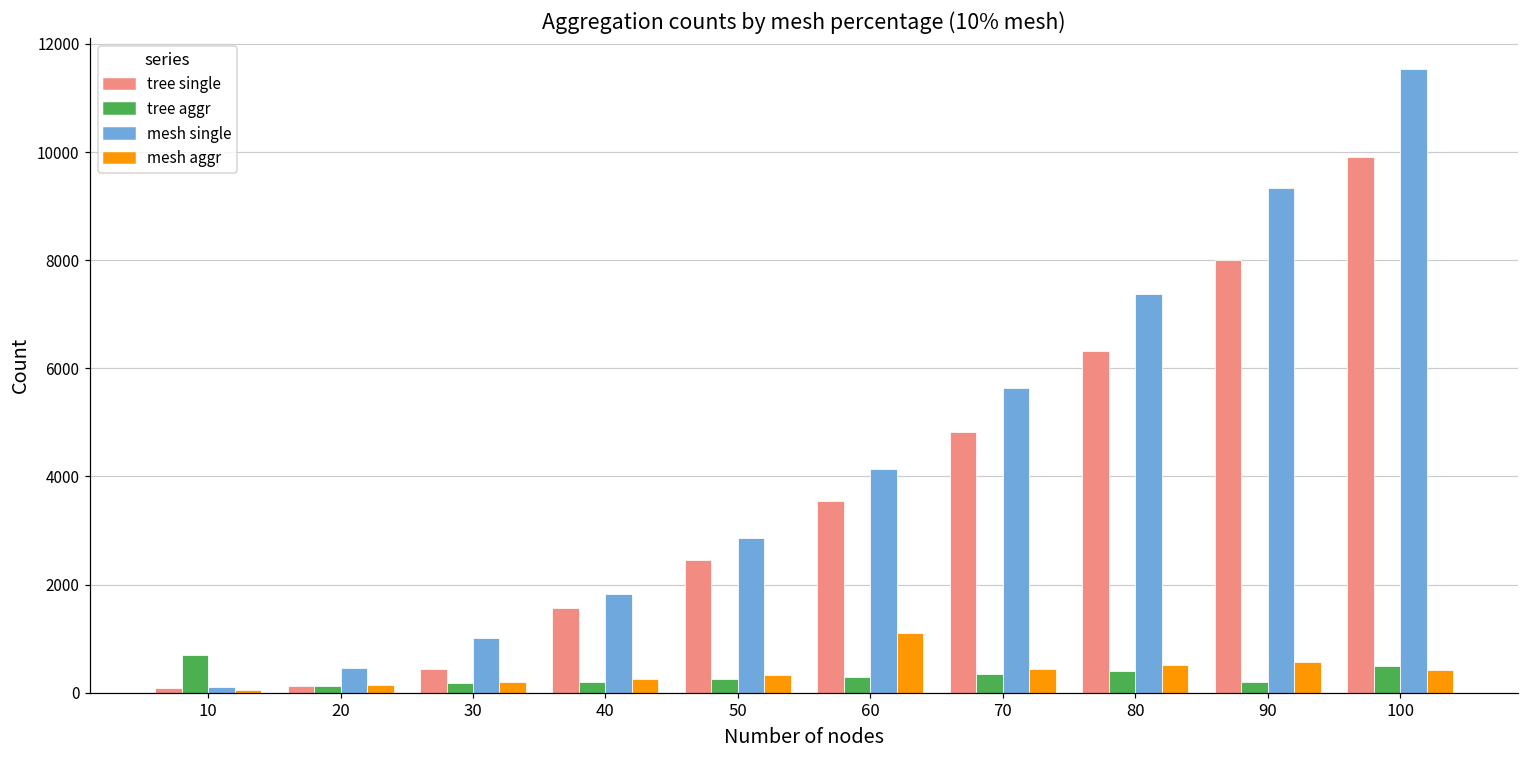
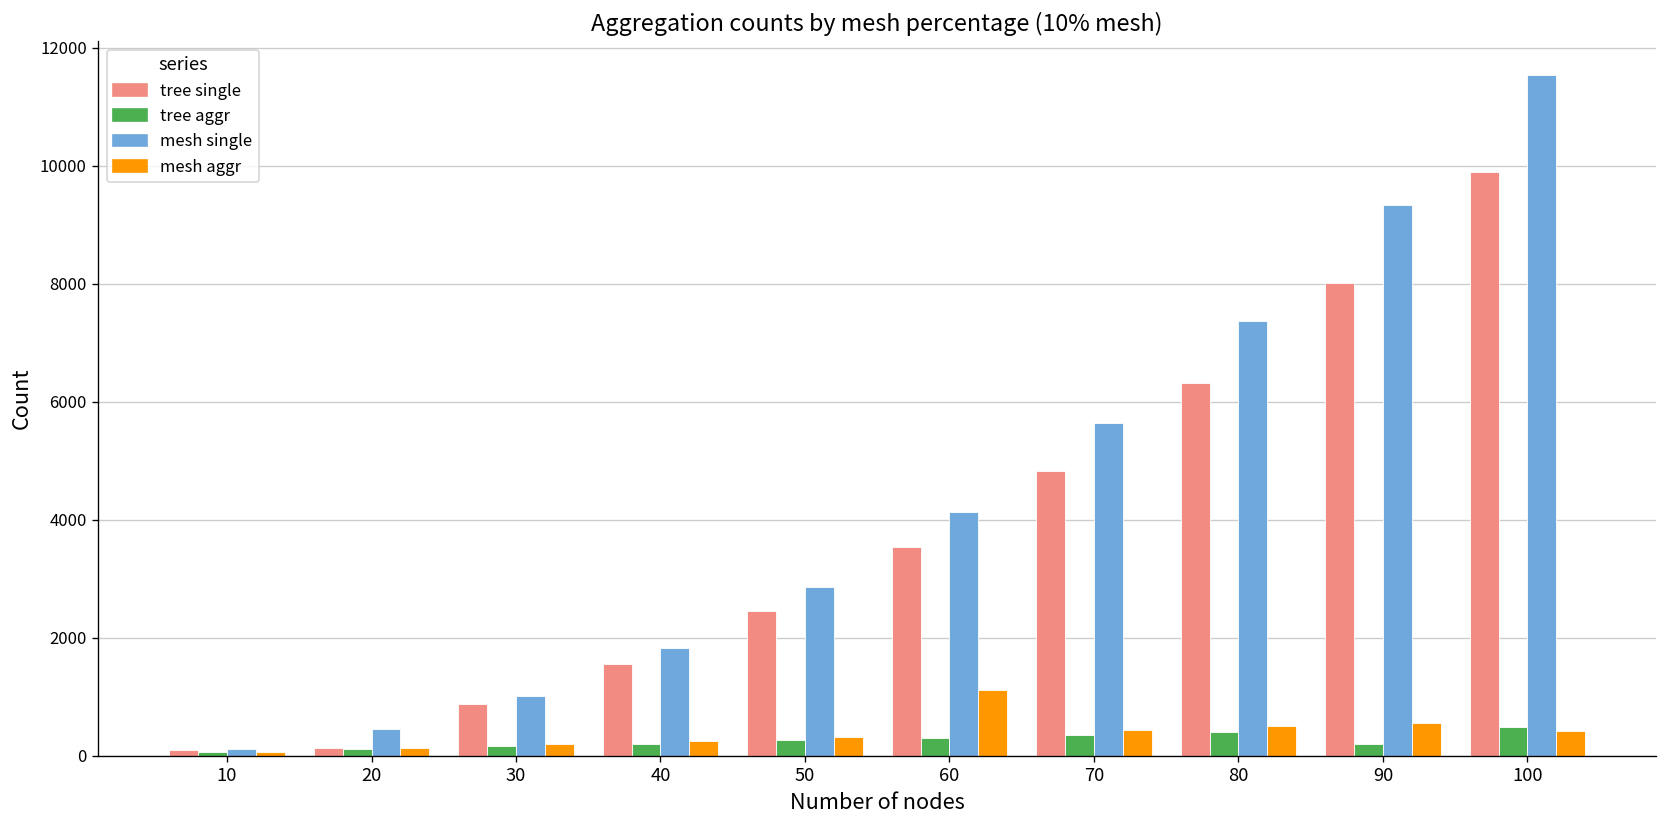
  {
    "tree single": {
      "10": 100,
      "20": 100,
-     "30": 400,
+     "30": 900,
      "40": 1600,
      "50": 2500,
      "60": 3500,
      "70": 4800,
      "80": 6300,
      "90": 8000,
      "100": 9900
    },
    "tree aggr": {
-     "10": 700,
+     "10": 100,
      "20": 100,
      "30": 200,
      "40": 200,
      "50": 300,
      "60": 300,
      "70": 300,
      "80": 400,
      "90": 200,
      "100": 500
    },
    "mesh single": {
      "10": 100,
      "20": 400,
      "30": 1000,
      "40": 1800,
      "50": 2900,
      "60": 4100,
      "70": 5600,
      "80": 7400,
      "90": 9300,
      "100": 11500
    },
    "mesh aggr": {
      "10": 100,
      "20": 100,
      "30": 200,
      "40": 300,
      "50": 300,
      "60": 1100,
      "70": 400,
      "80": 500,
      "90": 600,
      "100": 400
    }
  }
